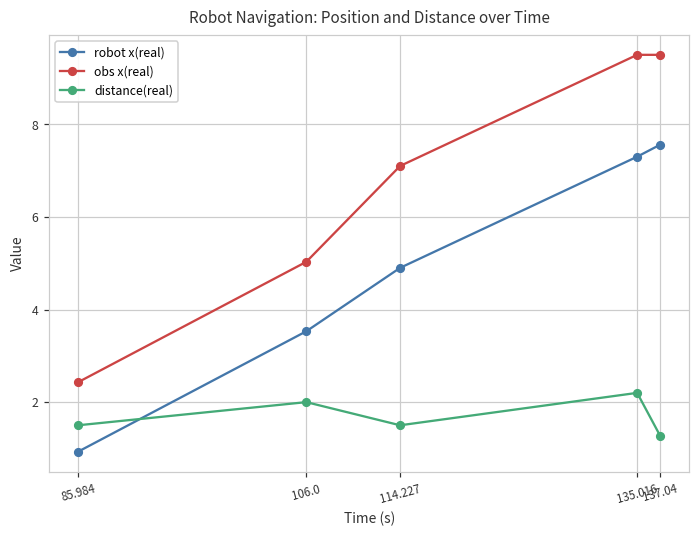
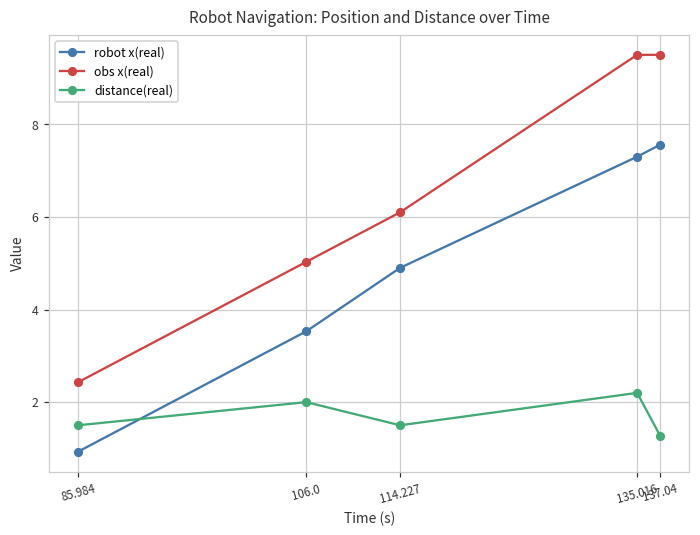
  {
    "robot x(real)": {
      "85.984": 0.9,
      "106.0": 3.5,
      "114.227": 4.9,
      "135.016": 7.3,
      "137.04": 7.6
    },
    "obs x(real)": {
      "85.984": 2.4,
      "106.0": 5.0,
-     "114.227": 7.1,
+     "114.227": 6.1,
      "135.016": 9.5,
      "137.04": 9.5
    },
    "distance(real)": {
      "85.984": 1.5,
      "106.0": 2.0,
      "114.227": 1.5,
      "135.016": 2.2,
      "137.04": 1.3
    }
  }
